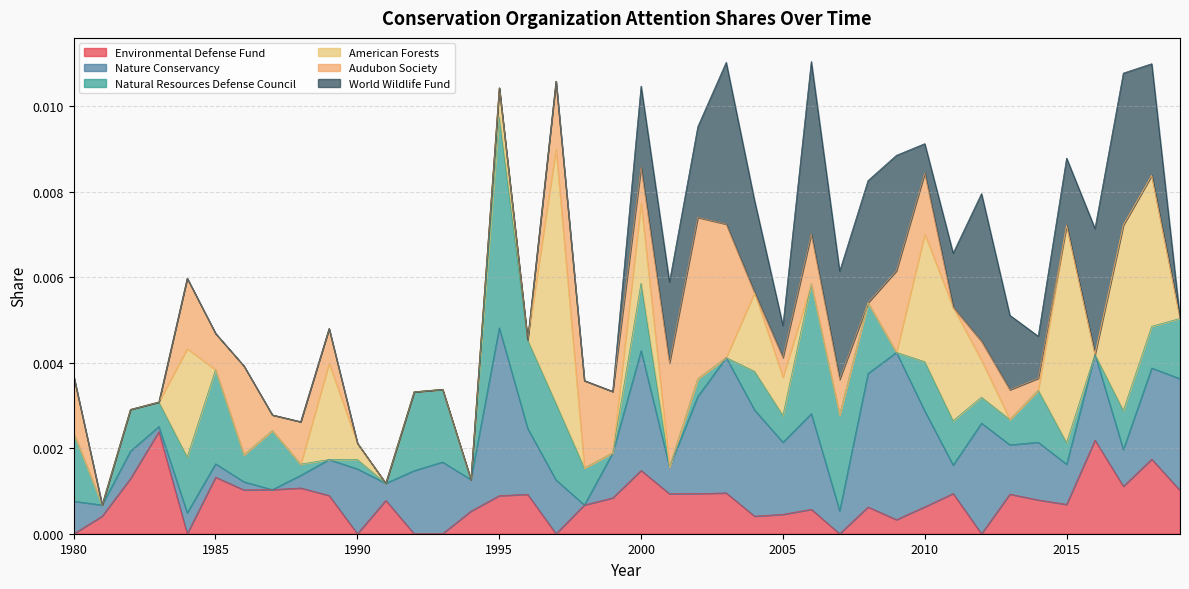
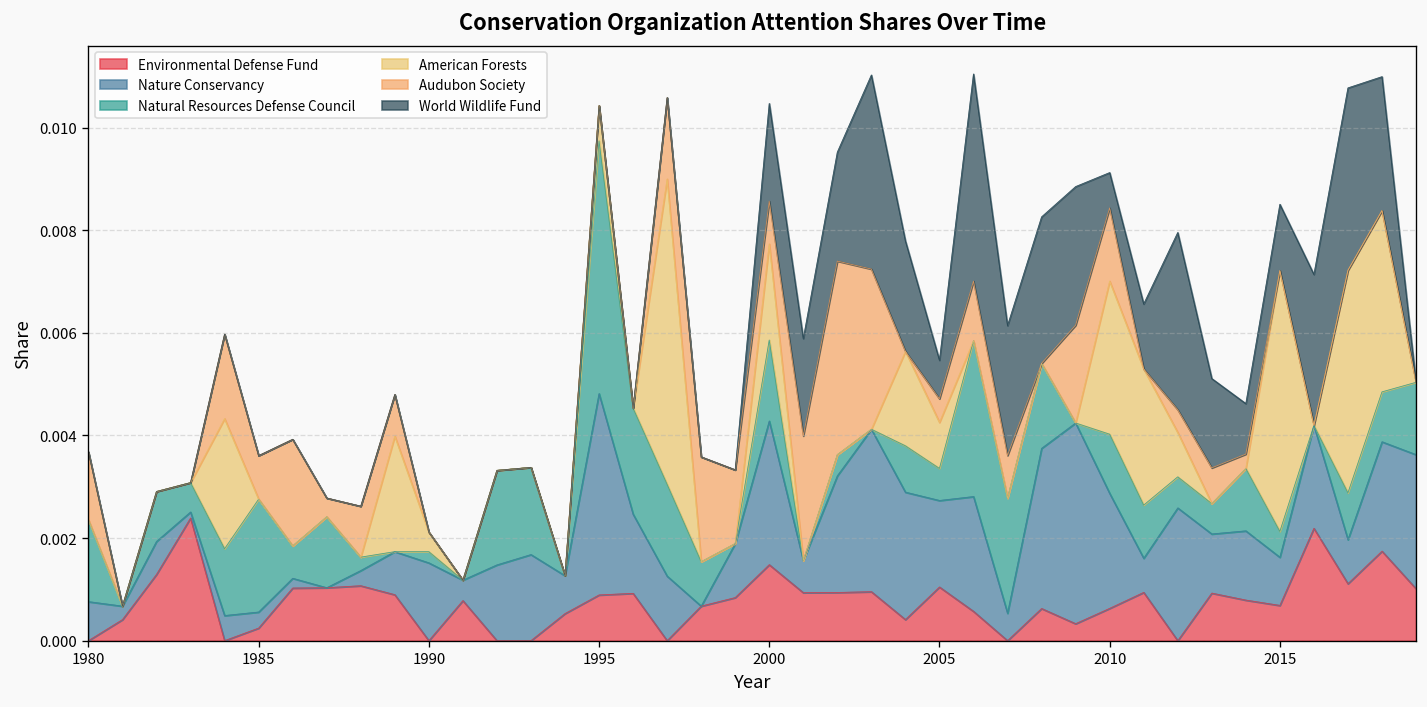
  {
    "Environmental Defense Fund": {
      "1980": 0.0000,
-     "1985": 0.0013,
+     "1985": 0.0002,
      "1990": 0.0000,
      "1995": 0.0009,
      "2000": 0.0015,
-     "2005": 0.0005,
+     "2005": 0.0010,
      "2010": 0.0006,
      "2015": 0.0007
    },
    "World Wildlife Fund": {
      "2000": 0.0019,
      "2005": 0.0008,
      "2010": 0.0007,
-     "2015": 0.0016
+     "2015": 0.0013
    }
  }
